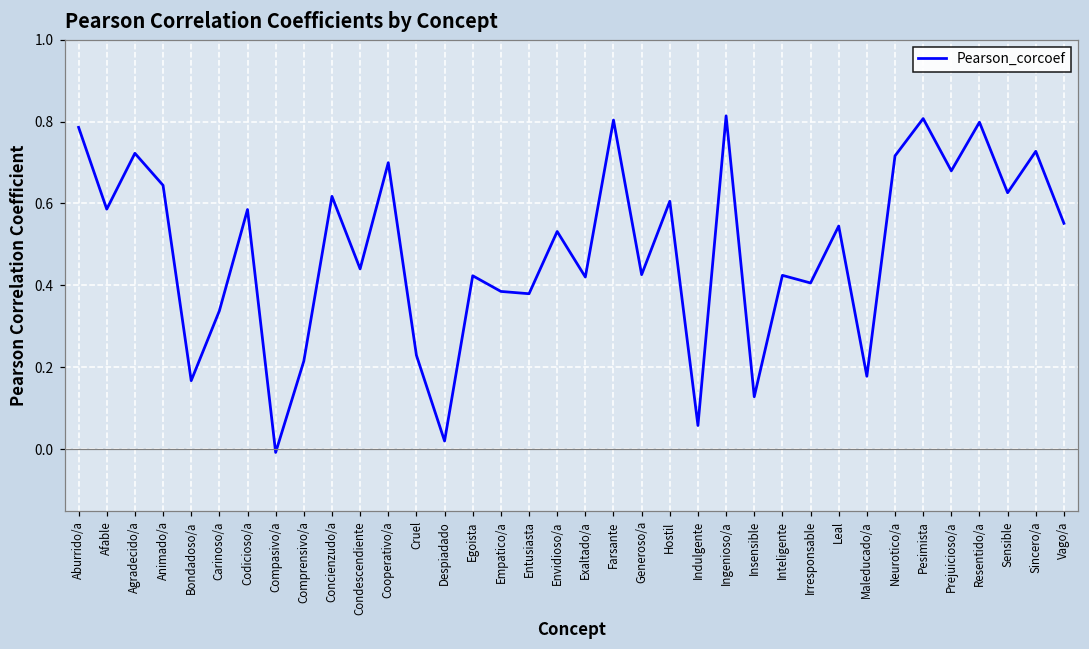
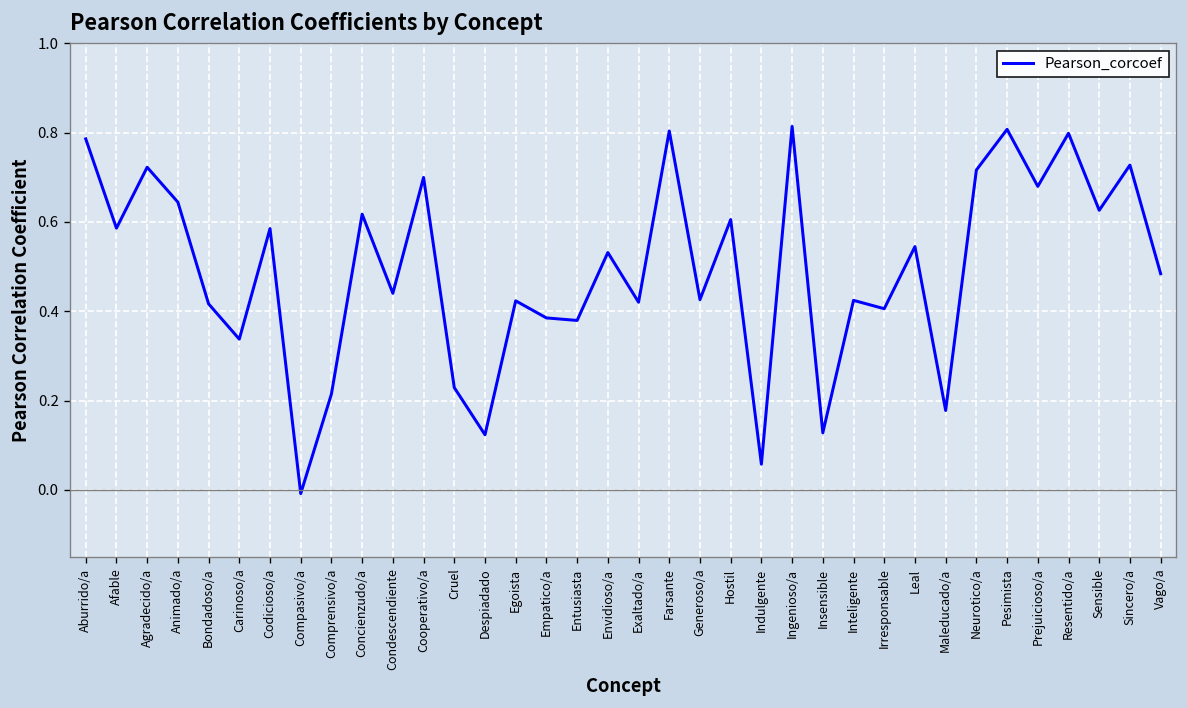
  {
    "Aburrido/a": 0.79,
    "Afable": 0.59,
    "Agradecido/a": 0.72,
    "Animado/a": 0.64,
-   "Bondadoso/a": 0.17,
+   "Bondadoso/a": 0.42,
    "Carinoso/a": 0.34,
    "Codicioso/a": 0.59,
    "Compasivo/a": -0.01,
    "Comprensivo/a": 0.21,
    "Concienzudo/a": 0.62,
    "Condescendiente": 0.44,
    "Cooperativo/a": 0.70,
    "Cruel": 0.23,
-   "Despiadado": 0.02,
+   "Despiadado": 0.12,
    "Egoista": 0.42,
    "Empatico/a": 0.39,
    "Entusiasta": 0.38,
    "Envidioso/a": 0.53,
    "Exaltado/a": 0.42,
    "Farsante": 0.80,
    "Generoso/a": 0.43,
    "Hostil": 0.61,
    "Indulgente": 0.06,
    "Ingenioso/a": 0.81,
    "Insensible": 0.13,
    "Inteligente": 0.42,
    "Irresponsable": 0.41,
    "Leal": 0.54,
    "Maleducado/a": 0.18,
    "Neurotico/a": 0.72,
    "Pesimista": 0.81,
    "Prejuicioso/a": 0.68,
    "Resentido/a": 0.80,
    "Sensible": 0.63,
    "Sincero/a": 0.73,
-   "Vago/a": 0.55
+   "Vago/a": 0.48
  }
